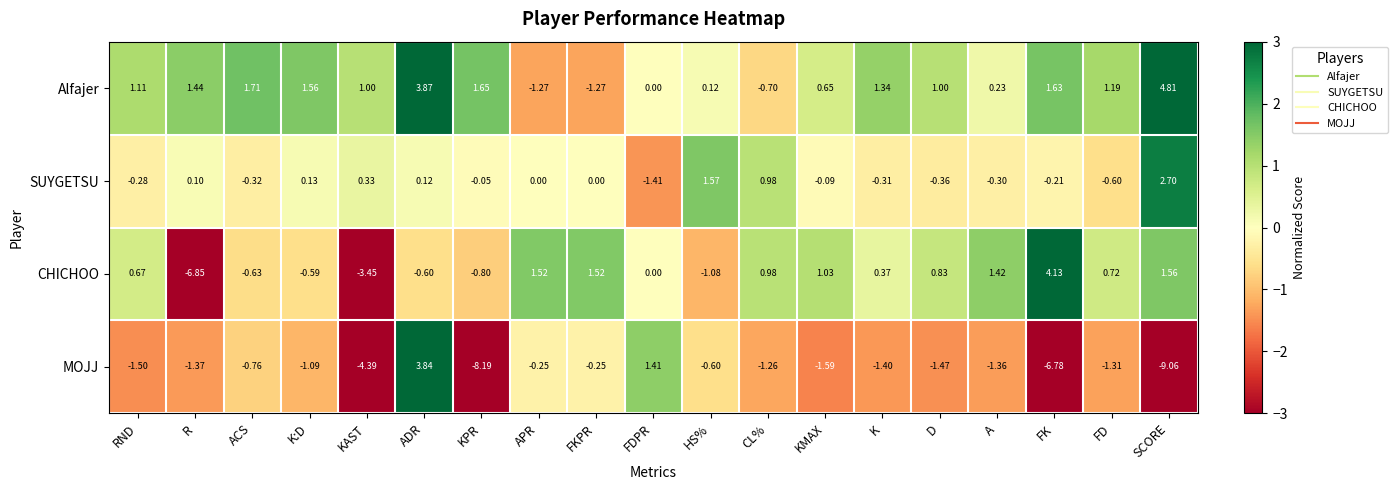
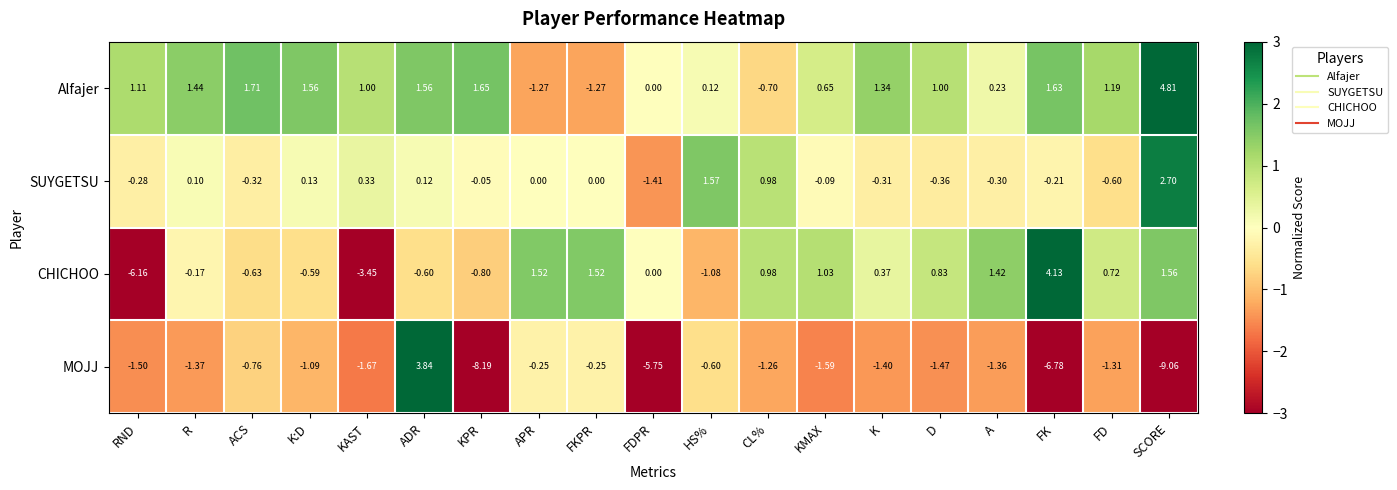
  {
    "Alfajer": {
      "RND": 1.11,
      "R": 1.44,
      "ACS": 1.71,
      "K:D": 1.56,
      "KAST": 1.00,
-     "ADR": 3.87,
+     "ADR": 1.56,
      "KPR": 1.65,
      "APR": -1.27,
      "FKPR": -1.27,
      "FDPR": 0.00,
      "HS%": 0.12,
      "CL%": -0.70,
      "KMAX": 0.65,
      "K": 1.34,
      "D": 1.00,
      "A": 0.23,
      "FK": 1.63,
      "FD": 1.19,
      "SCORE": 4.81
    },
    "SUYGETSU": {
      "RND": -0.28,
      "R": 0.10,
      "ACS": -0.32,
      "K:D": 0.13,
      "KAST": 0.33,
      "ADR": 0.12,
      "KPR": -0.05,
      "APR": 0.00,
      "FKPR": 0.00,
      "FDPR": -1.41,
      "HS%": 1.57,
      "CL%": 0.98,
      "KMAX": -0.09,
      "K": -0.31,
      "D": -0.36,
      "A": -0.30,
      "FK": -0.21,
      "FD": -0.60,
      "SCORE": 2.70
    },
    "CHICHOO": {
-     "RND": 0.67,
-     "R": -6.85,
+     "RND": -6.16,
+     "R": -0.17,
      "ACS": -0.63,
      "K:D": -0.59,
      "KAST": -3.45,
      "ADR": -0.60,
      "KPR": -0.80,
      "APR": 1.52,
      "FKPR": 1.52,
      "FDPR": 0.00,
      "HS%": -1.08,
      "CL%": 0.98,
      "KMAX": 1.03,
      "K": 0.37,
      "D": 0.83,
      "A": 1.42,
      "FK": 4.13,
      "FD": 0.72,
      "SCORE": 1.56
    },
    "MOJJ": {
      "RND": -1.50,
      "R": -1.37,
      "ACS": -0.76,
      "K:D": -1.09,
-     "KAST": -4.39,
+     "KAST": -1.67,
      "ADR": 3.84,
      "KPR": -8.19,
      "APR": -0.25,
      "FKPR": -0.25,
-     "FDPR": 1.41,
+     "FDPR": -5.75,
      "HS%": -0.60,
      "CL%": -1.26,
      "KMAX": -1.59,
      "K": -1.40,
      "D": -1.47,
      "A": -1.36,
      "FK": -6.78,
      "FD": -1.31,
      "SCORE": -9.06
    }
  }
